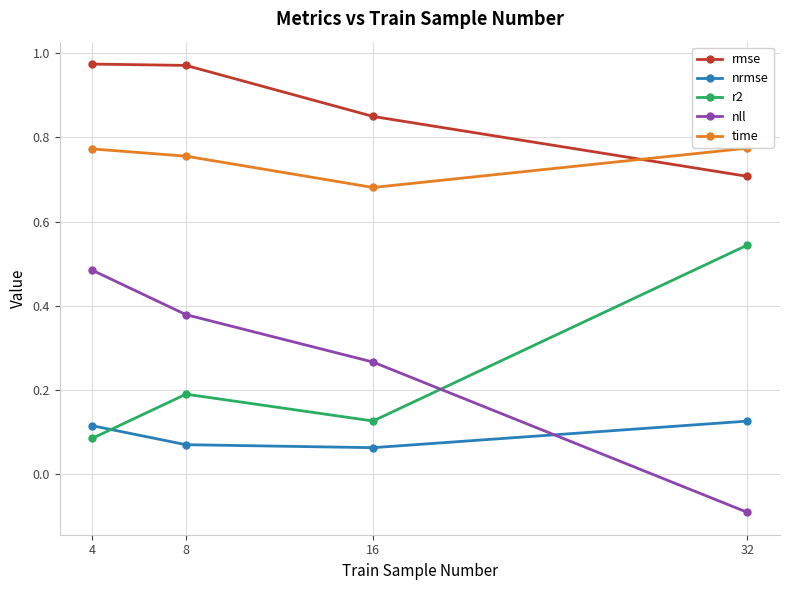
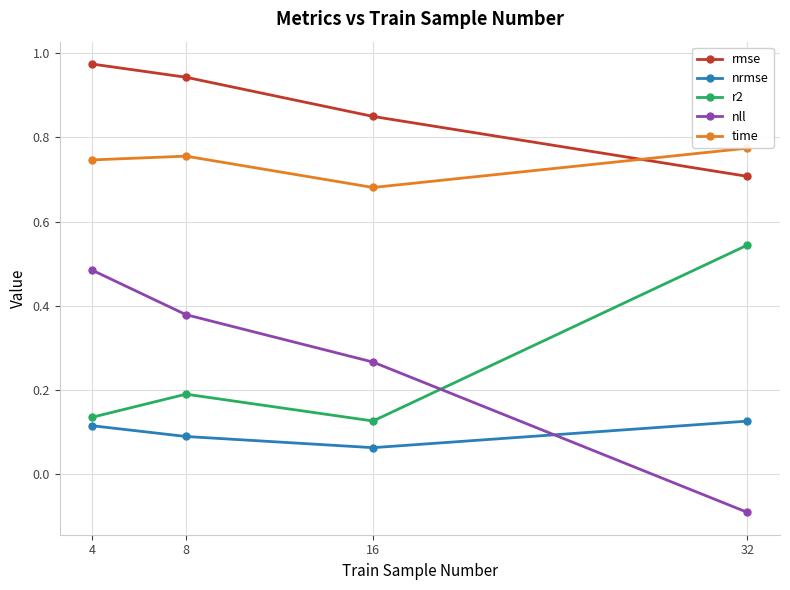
  {
    "rmse": {
      "4": 0.97,
-     "8": 0.97,
+     "8": 0.94,
      "16": 0.85,
      "32": 0.71
    },
    "nrmse": {
      "4": 0.11,
-     "8": 0.07,
+     "8": 0.09,
      "16": 0.06,
      "32": 0.13
    },
    "r2": {
-     "4": 0.08,
+     "4": 0.13,
      "8": 0.19,
      "16": 0.13,
      "32": 0.54
    },
    "nll": {
      "4": 0.48,
      "8": 0.38,
      "16": 0.27,
      "32": -0.09
    },
    "time": {
-     "4": 0.77,
+     "4": 0.75,
      "8": 0.76,
      "16": 0.68,
      "32": 0.77
    }
  }
